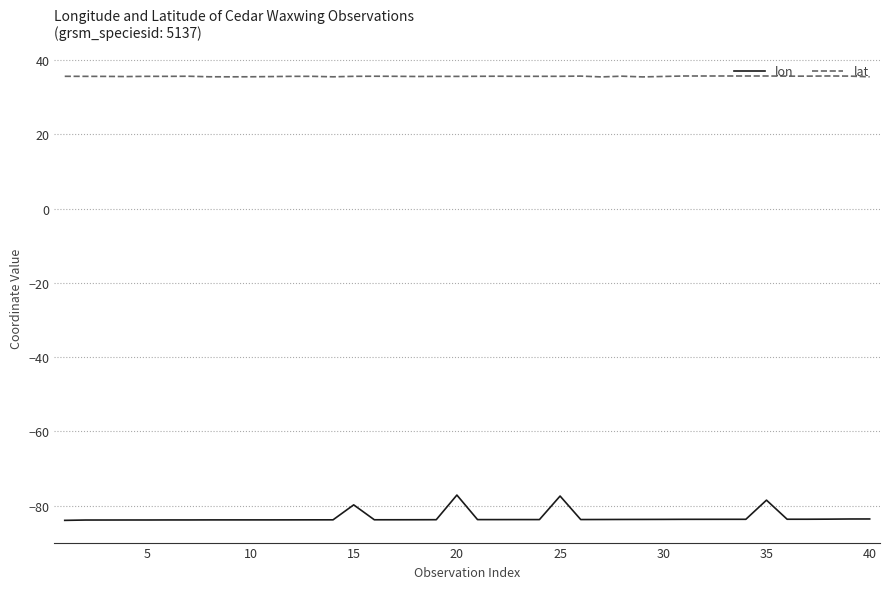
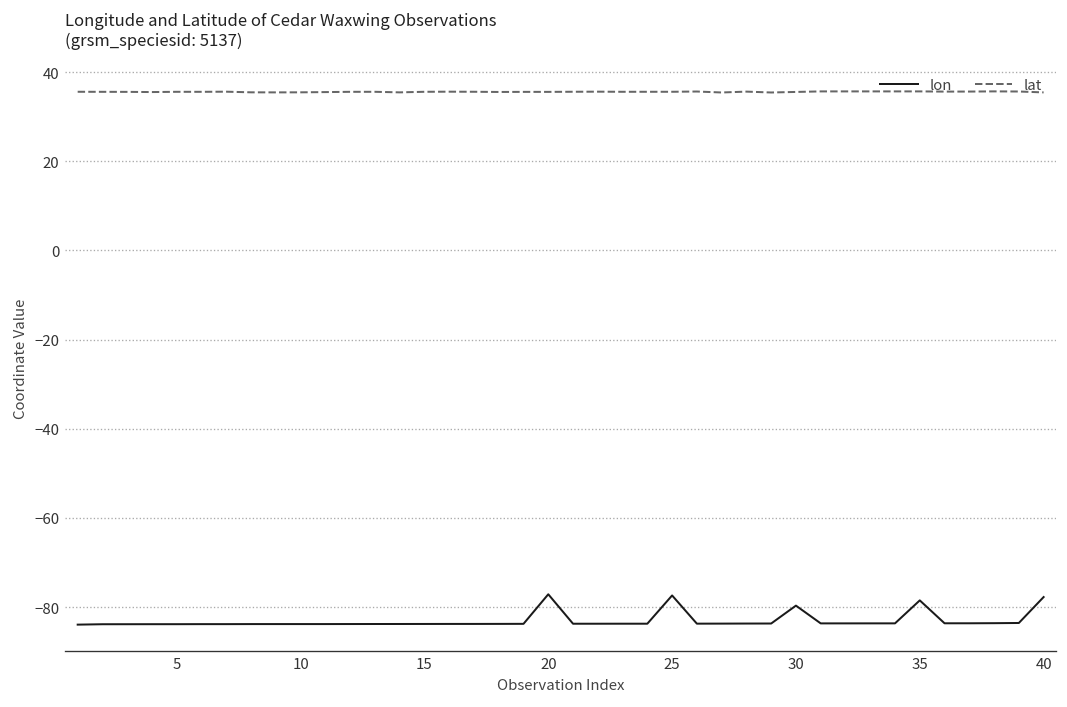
  {
    "lon": {
      "5": -84,
      "10": -84,
-     "15": -80,
+     "15": -84,
      "20": -77,
      "25": -77,
-     "30": -84,
+     "30": -80,
      "35": -78,
-     "40": -84
+     "40": -78
    },
    "lat": {
      "5": 36,
      "10": 35,
      "15": 36,
      "20": 36,
      "25": 36,
      "30": 36,
      "35": 36,
      "40": 35
    }
  }
